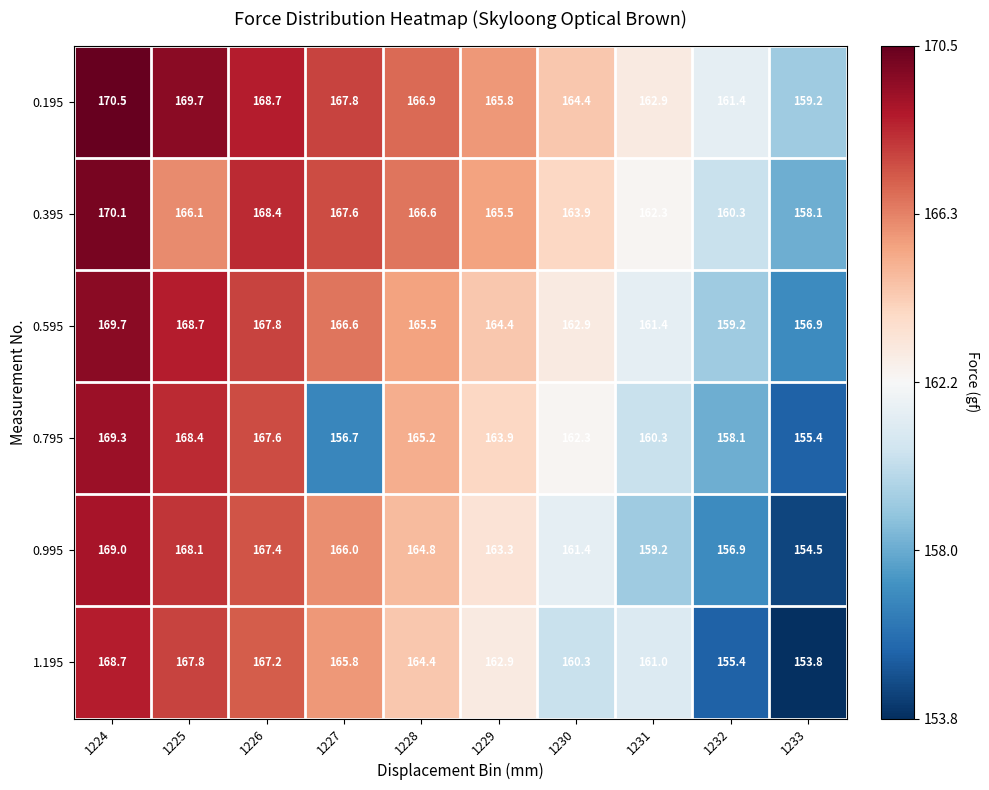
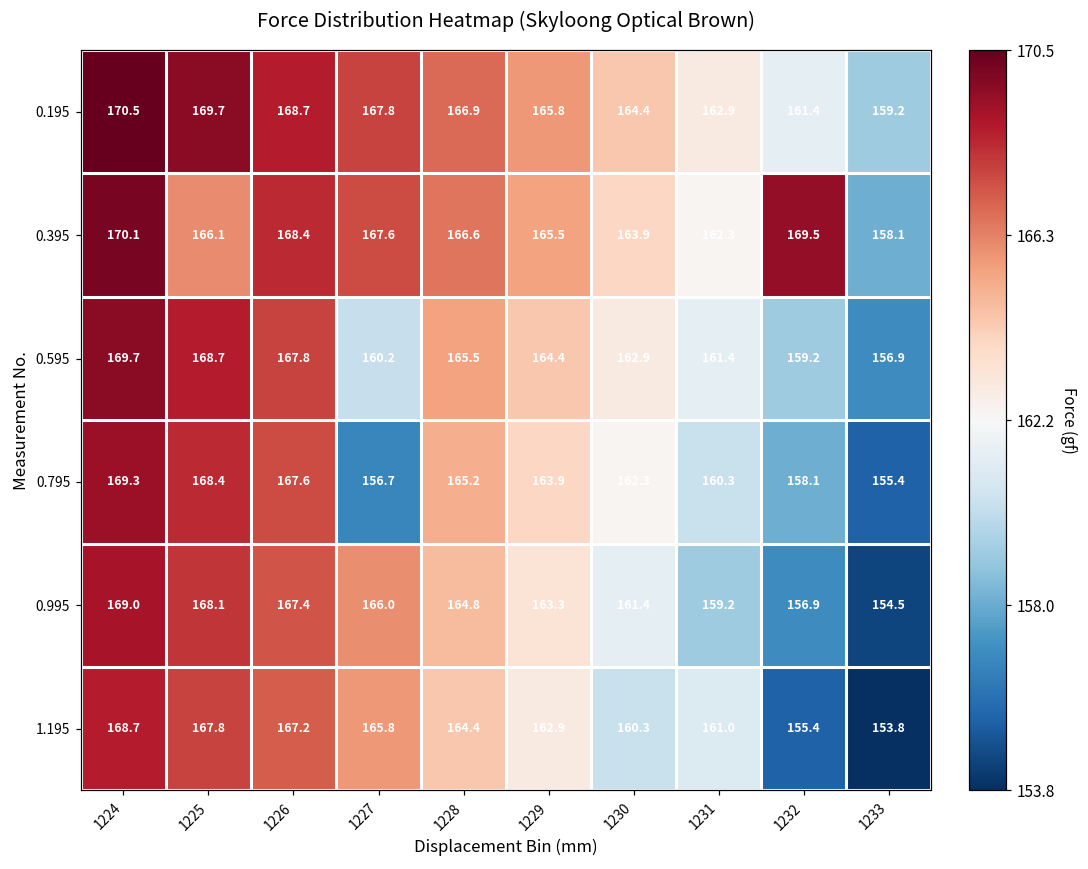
  {
    "0.195": {
      "1224": 170.5,
      "1225": 169.7,
      "1226": 168.7,
      "1227": 167.8,
      "1228": 166.9,
      "1229": 165.8,
      "1230": 164.4,
      "1233": 159.2
    },
    "0.395": {
      "1224": 170.1,
      "1225": 166.1,
      "1226": 168.4,
      "1227": 167.6,
      "1228": 166.6,
      "1229": 165.5,
      "1230": 163.9,
-     "1232": 160.3,
+     "1232": 169.5,
      "1233": 158.1
    },
    "0.595": {
      "1224": 169.7,
      "1225": 168.7,
      "1226": 167.8,
-     "1227": 166.6,
+     "1227": 160.2,
      "1228": 165.5,
      "1229": 164.4,
      "1232": 159.2,
      "1233": 156.9
    },
    "0.795": {
      "1224": 169.3,
      "1225": 168.4,
      "1226": 167.6,
      "1227": 156.7,
      "1228": 165.2,
      "1229": 163.9,
      "1231": 160.3,
      "1232": 158.1,
      "1233": 155.4
    },
    "0.995": {
      "1224": 169.0,
      "1225": 168.1,
      "1226": 167.4,
      "1227": 166.0,
      "1228": 164.8,
      "1231": 159.2,
      "1232": 156.9,
      "1233": 154.5
    },
    "1.195": {
      "1224": 168.7,
      "1225": 167.8,
      "1226": 167.2,
      "1227": 165.8,
      "1228": 164.4,
      "1230": 160.3,
      "1232": 155.4,
      "1233": 153.8
    }
  }
